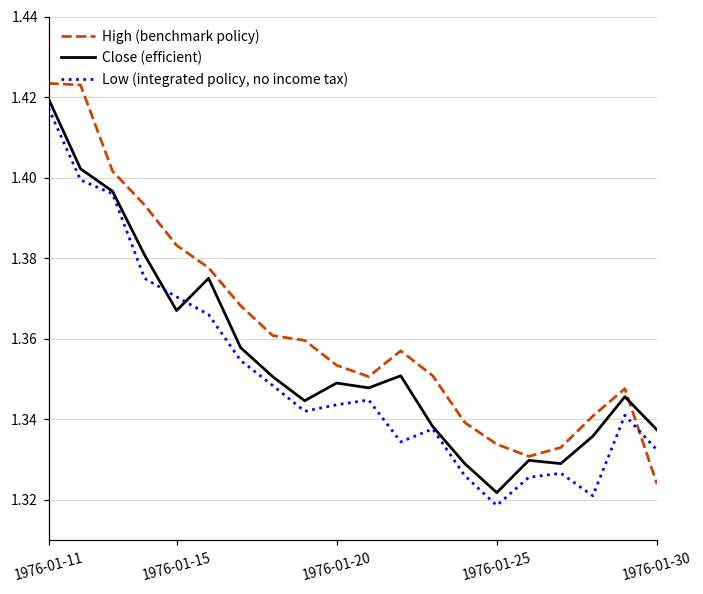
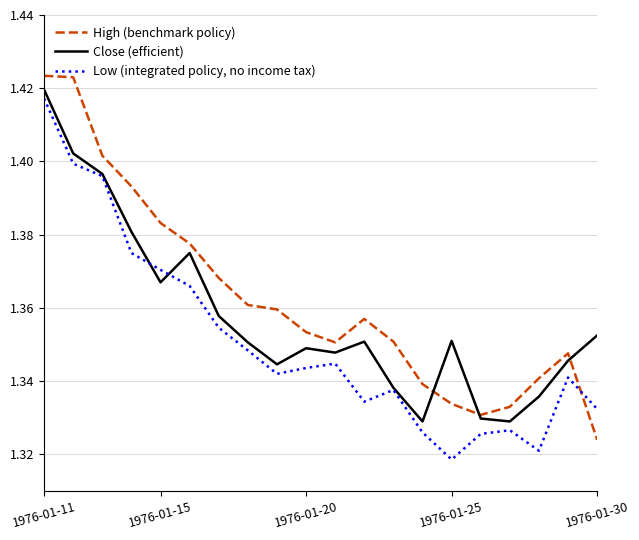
  {
    "High (benchmark policy)": {
      "1976-01-11": 1.423,
      "1976-01-15": 1.383,
      "1976-01-20": 1.353,
      "1976-01-25": 1.334,
      "1976-01-30": 1.324
    },
    "Close (efficient)": {
      "1976-01-11": 1.420,
      "1976-01-15": 1.367,
      "1976-01-20": 1.349,
-     "1976-01-25": 1.322,
-     "1976-01-30": 1.337
+     "1976-01-25": 1.351,
+     "1976-01-30": 1.353
    },
    "Low (integrated policy, no income tax)": {
      "1976-01-11": 1.417,
      "1976-01-15": 1.370,
      "1976-01-20": 1.344,
      "1976-01-25": 1.319,
      "1976-01-30": 1.332
    }
  }
